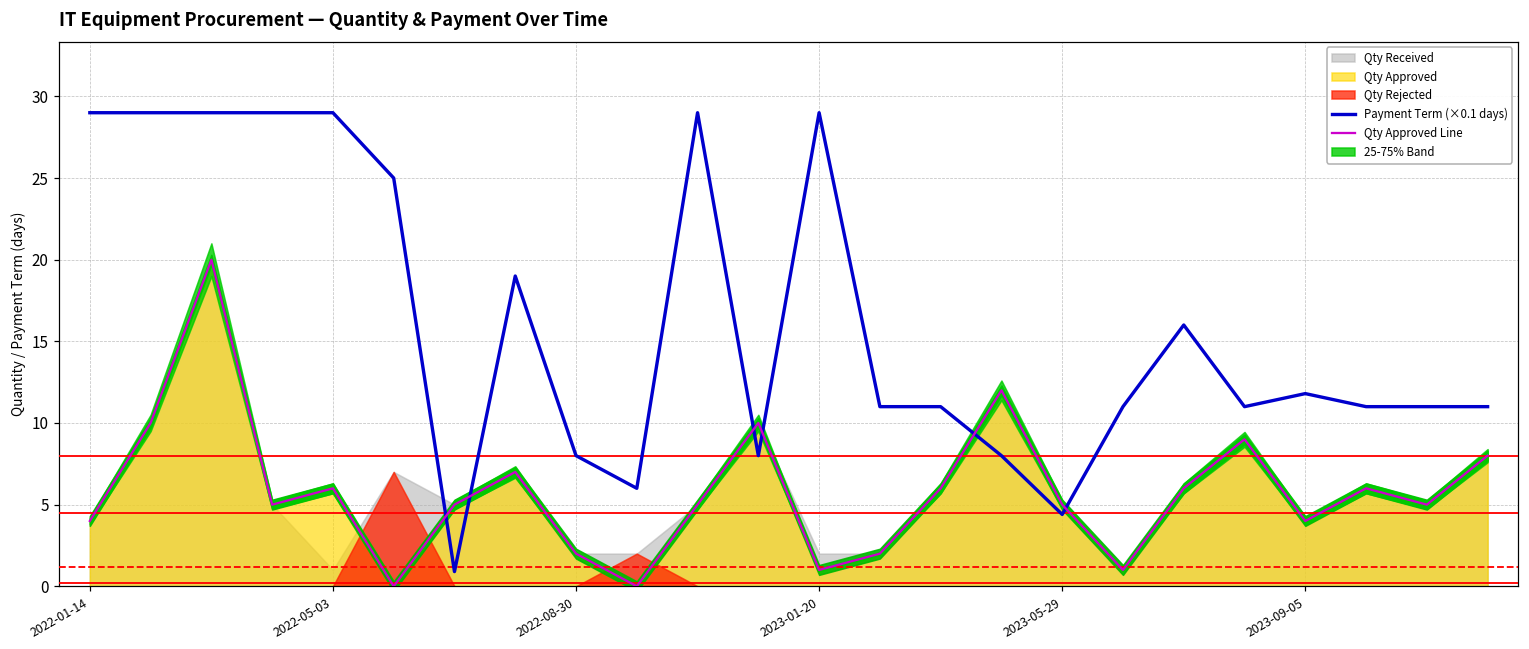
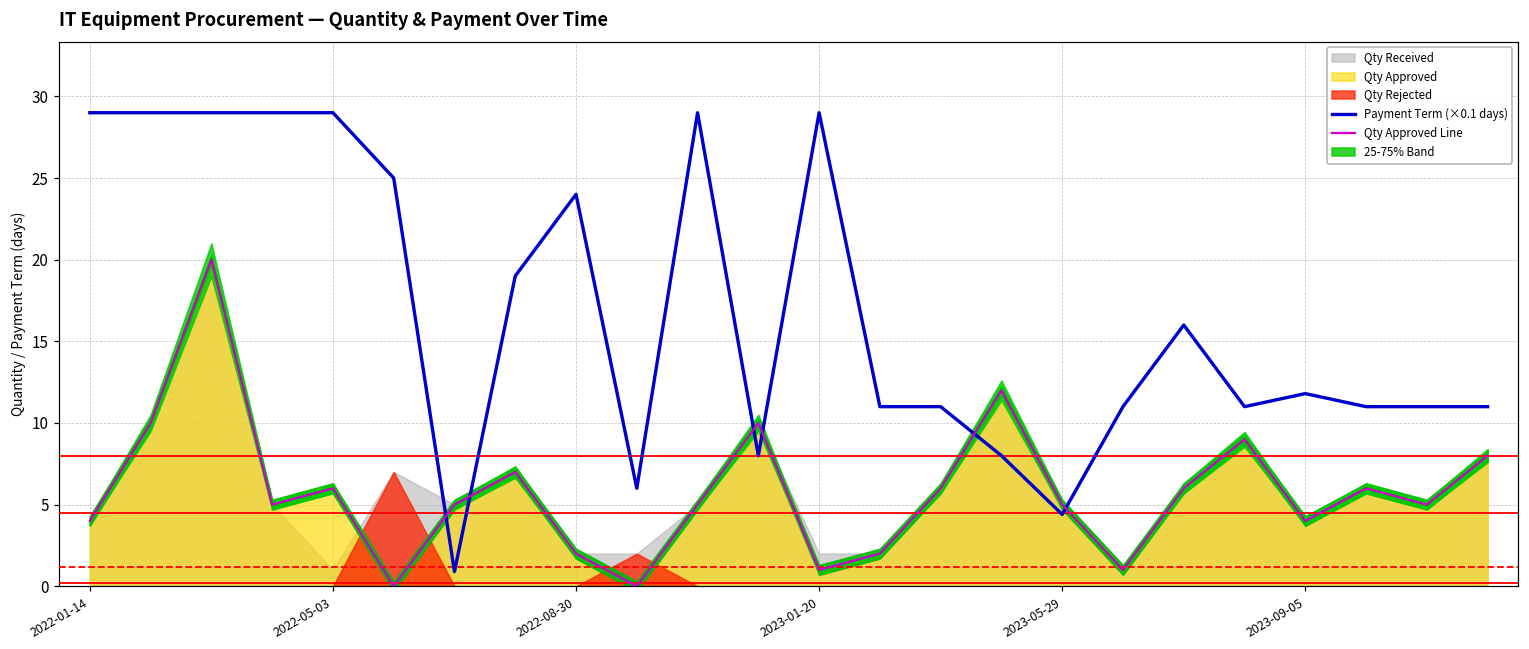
  {
    "Payment Term (×0.1 days)": {
      "2022-01-14": 29.0,
      "2022-05-03": 29.0,
-     "2022-08-30": 8.0,
+     "2022-08-30": 24.0,
      "2023-01-20": 29.0,
      "2023-05-29": 4.4,
      "2023-09-05": 11.8
    },
    "Qty Received": {
      "2022-05-03": 1.0,
      "2023-01-20": 2.0
    },
    "Qty Approved": {
      "2022-05-03": 6.0
    },
    "Qty Rejected": {
      "2022-01-14": 0.0,
      "2022-05-03": 0.0,
      "2022-08-30": 0.0,
      "2023-01-20": 0.0,
      "2023-05-29": 0.0,
      "2023-09-05": 0.0
    }
  }
